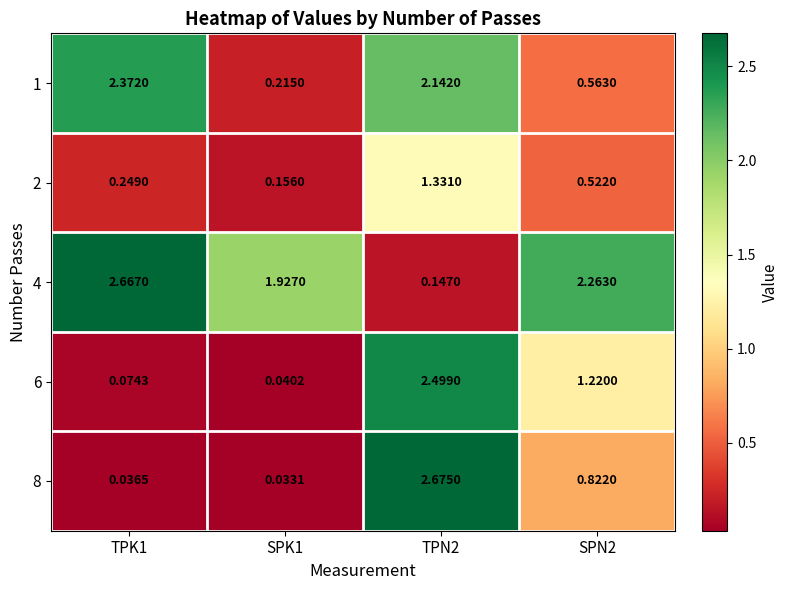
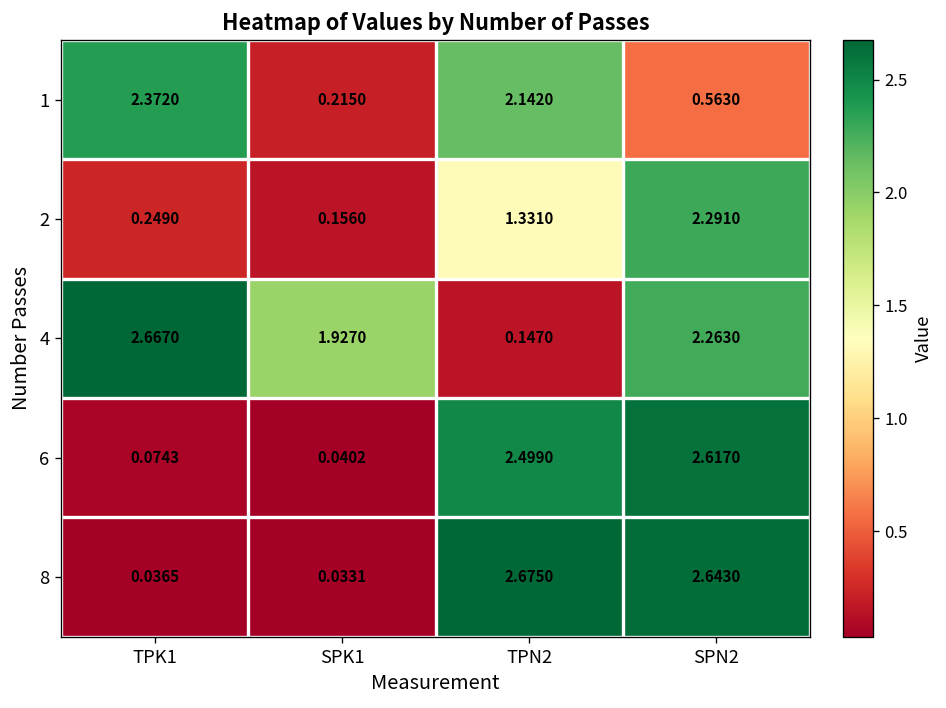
  {
    "1": {
      "TPK1": 2.3720,
      "SPK1": 0.2150,
      "TPN2": 2.1420,
      "SPN2": 0.5630
    },
    "2": {
      "TPK1": 0.2490,
      "SPK1": 0.1560,
      "TPN2": 1.3310,
-     "SPN2": 0.5220
+     "SPN2": 2.2910
    },
    "4": {
      "TPK1": 2.6670,
      "SPK1": 1.9270,
      "TPN2": 0.1470,
      "SPN2": 2.2630
    },
    "6": {
      "TPK1": 0.0743,
      "SPK1": 0.0402,
      "TPN2": 2.4990,
-     "SPN2": 1.2200
+     "SPN2": 2.6170
    },
    "8": {
      "TPK1": 0.0365,
      "SPK1": 0.0331,
      "TPN2": 2.6750,
-     "SPN2": 0.8220
+     "SPN2": 2.6430
    }
  }
